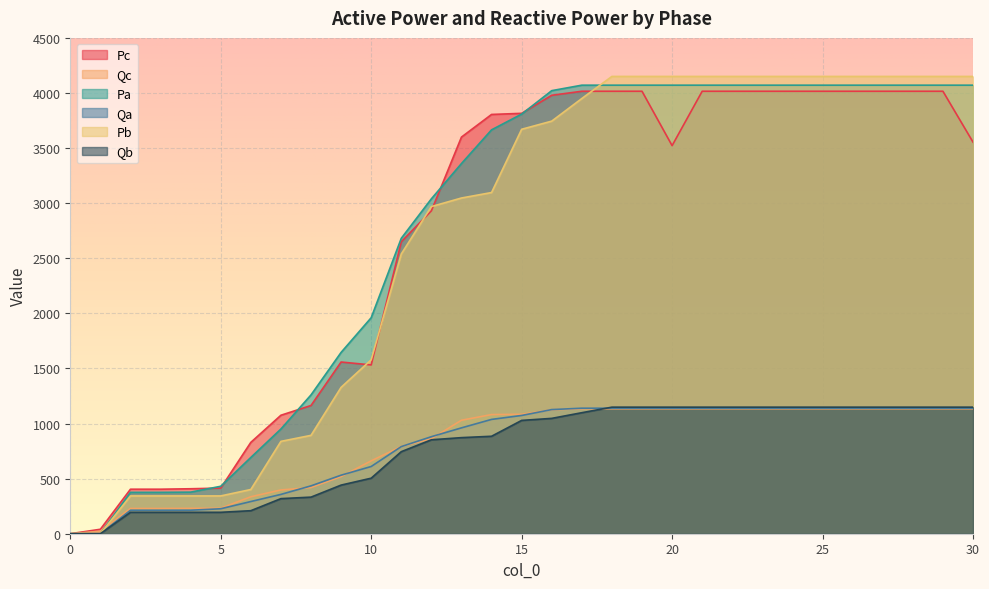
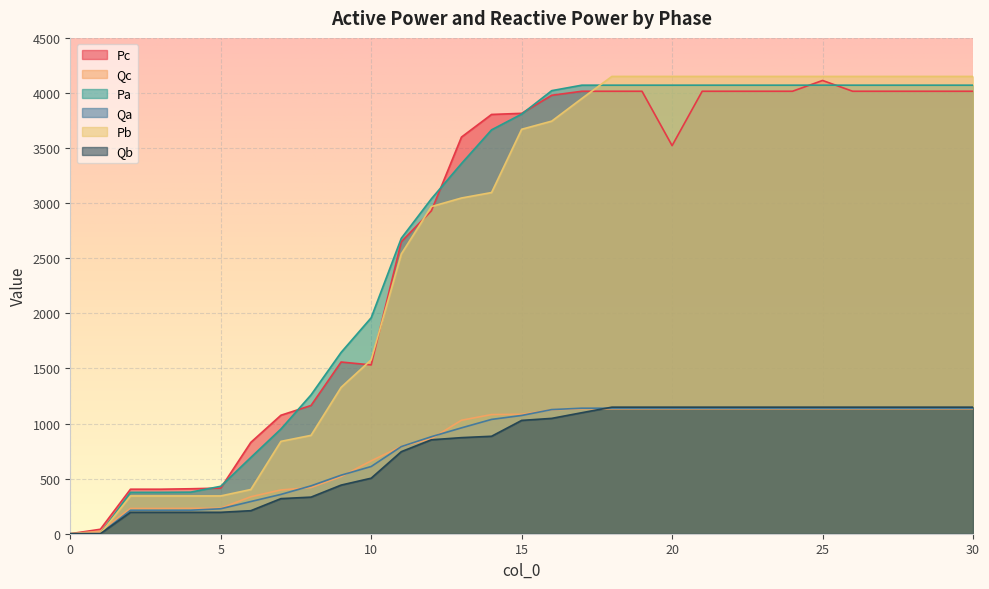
  {
    "Pc": {
      "10": 1530,
      "20": 3520,
-     "25": 4020,
-     "30": 3550
+     "25": 4110,
+     "30": 4020
    },
    "Qb": {
      "5": 190,
      "10": 500,
      "15": 1030
    }
  }
